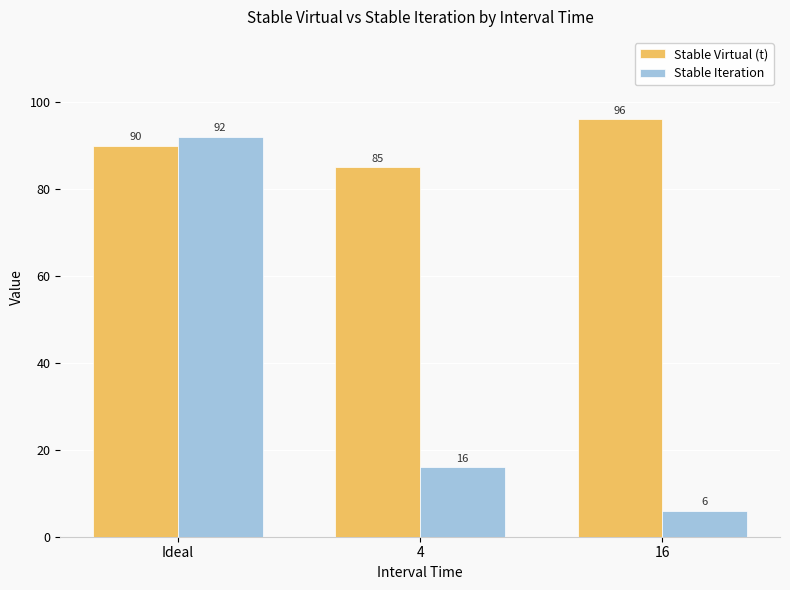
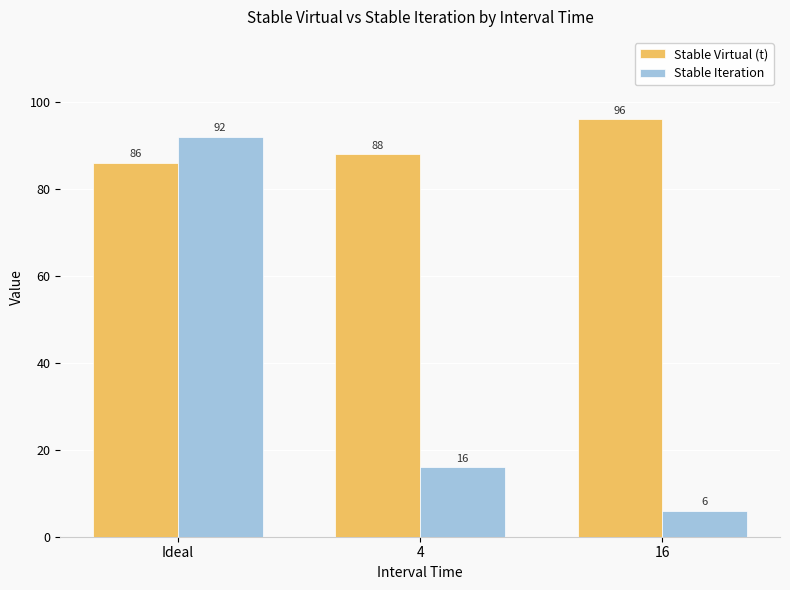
  {
    "Stable Virtual (t)": {
-     "Ideal": 90,
-     "4": 85,
+     "Ideal": 86,
+     "4": 88,
      "16": 96
    },
    "Stable Iteration": {
      "Ideal": 92,
      "4": 16,
      "16": 6
    }
  }
